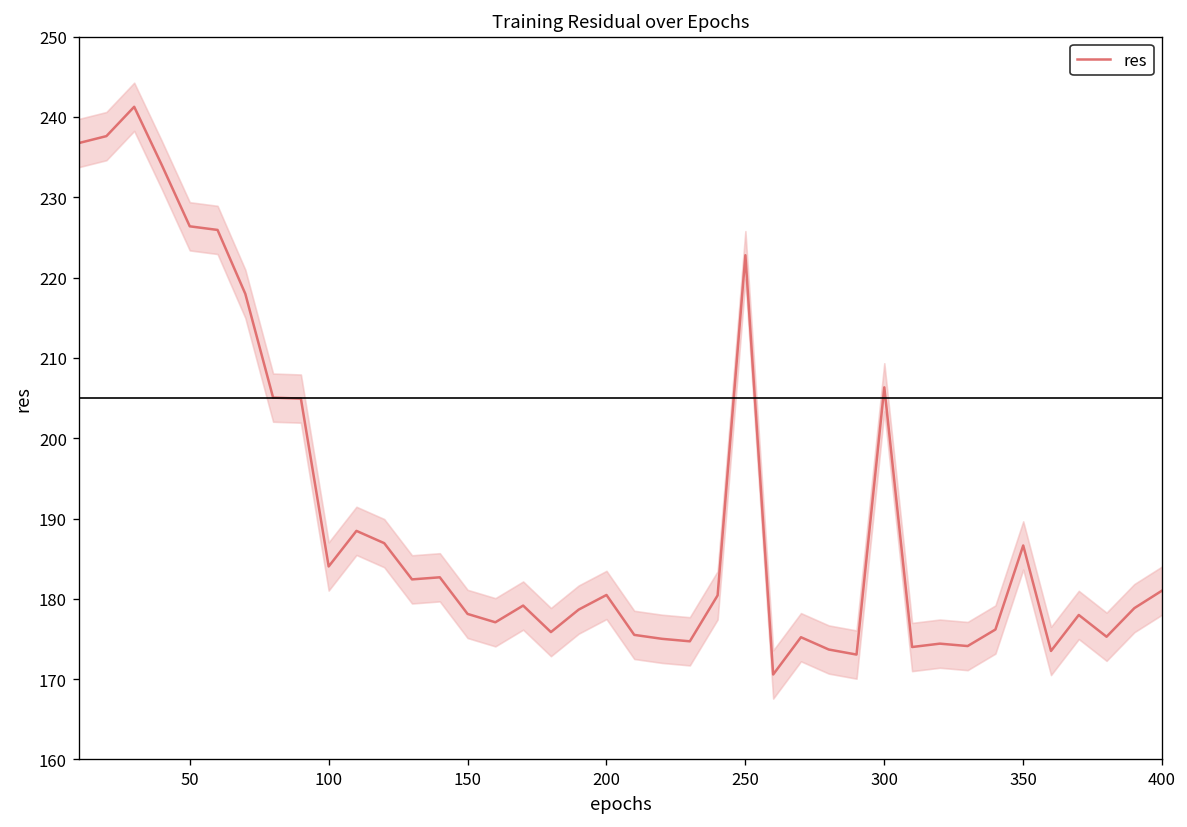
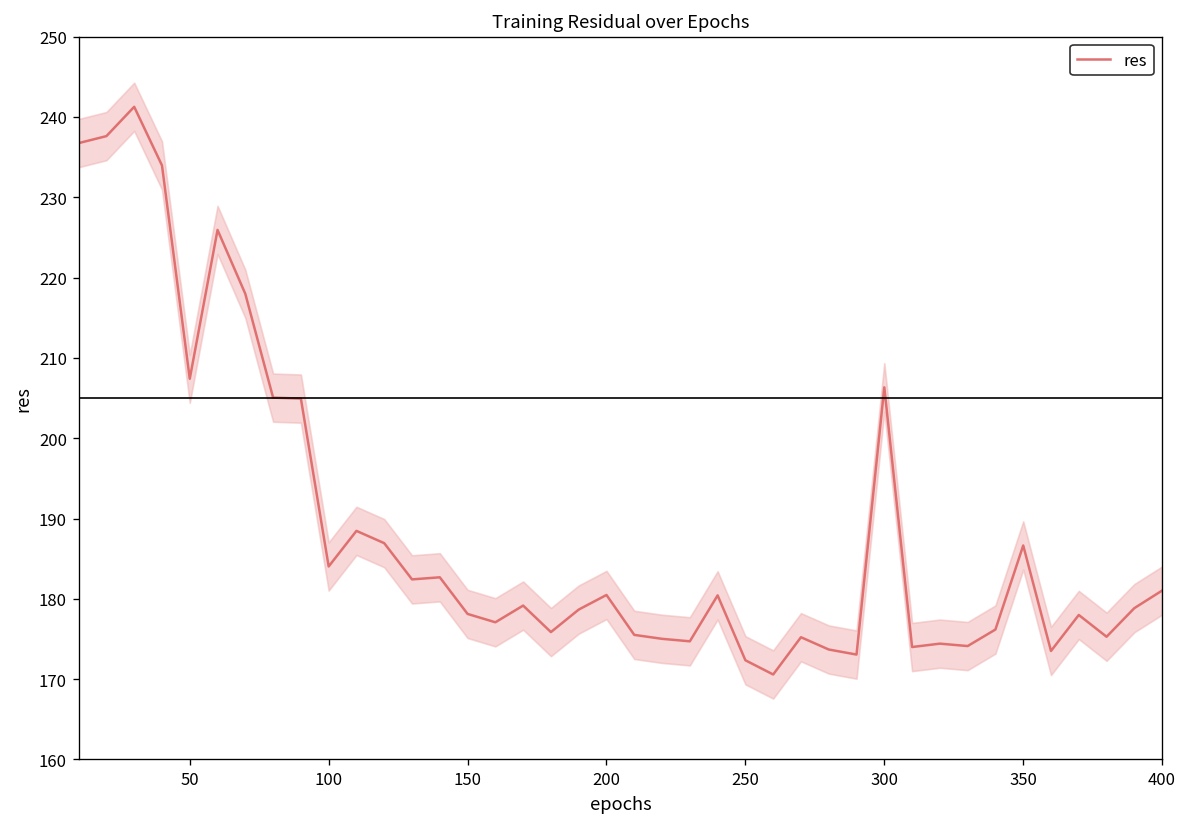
  {
    "res": {
-     "50": 226,
+     "50": 207,
      "100": 184,
      "150": 178,
      "200": 180,
-     "250": 223,
+     "250": 172,
      "300": 206,
      "350": 187,
      "400": 181
    }
  }
